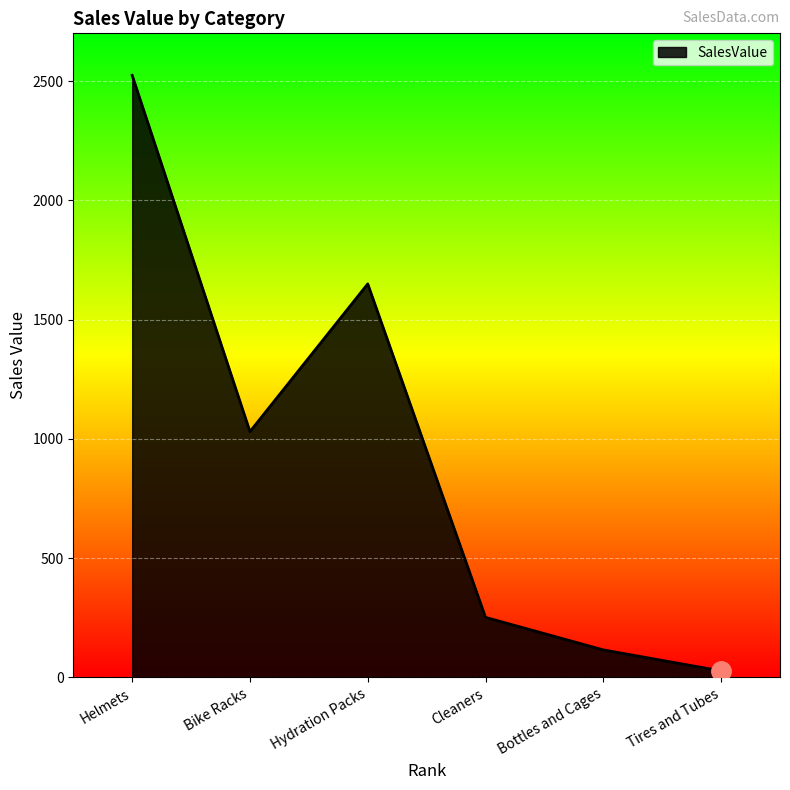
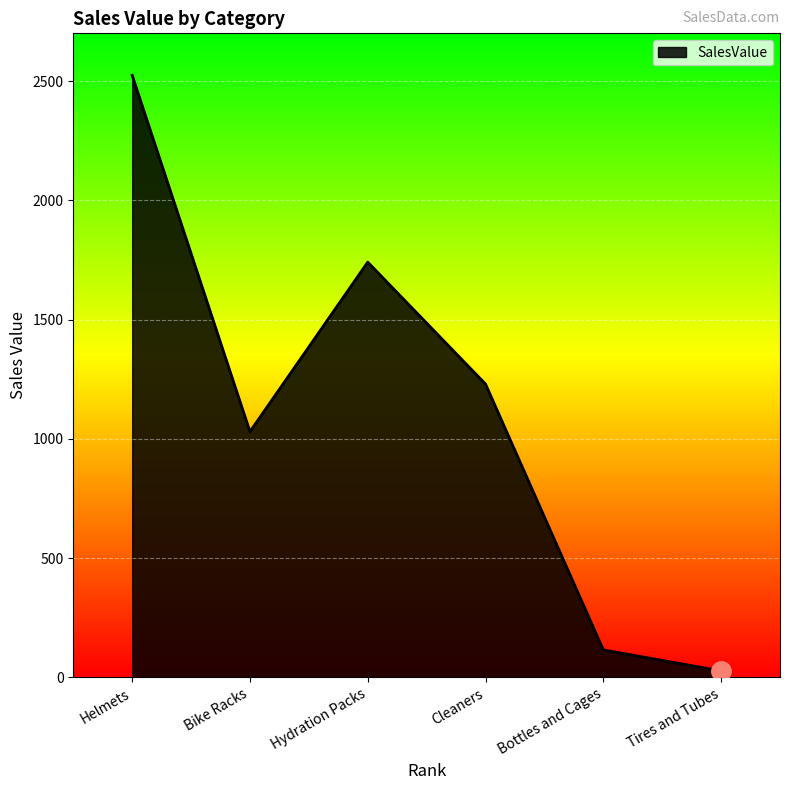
  {
    "SalesValue": {
      "Helmets": 2520,
      "Bike Racks": 1030,
-     "Hydration Packs": 1650,
-     "Cleaners": 250,
+     "Hydration Packs": 1740,
+     "Cleaners": 1230,
      "Bottles and Cages": 120
    }
  }
